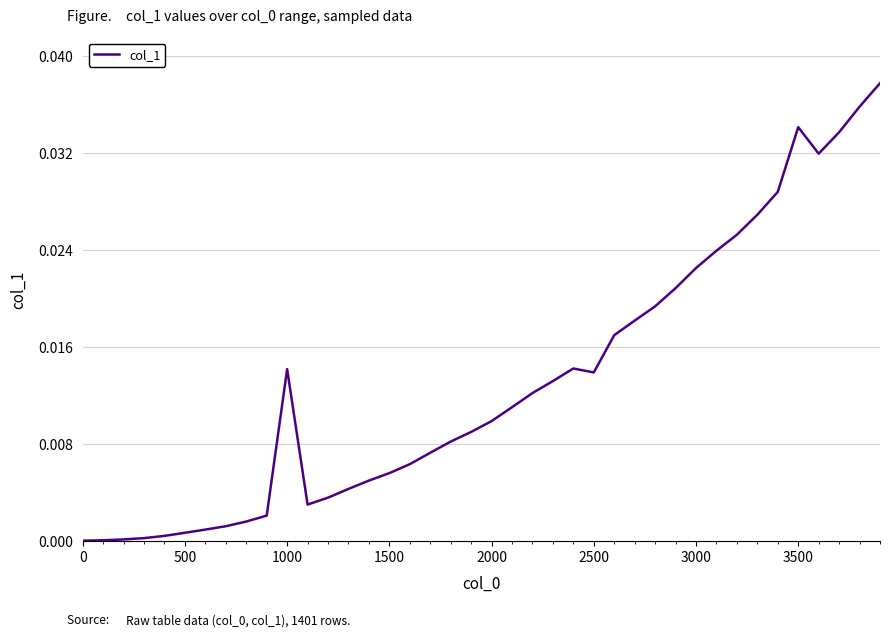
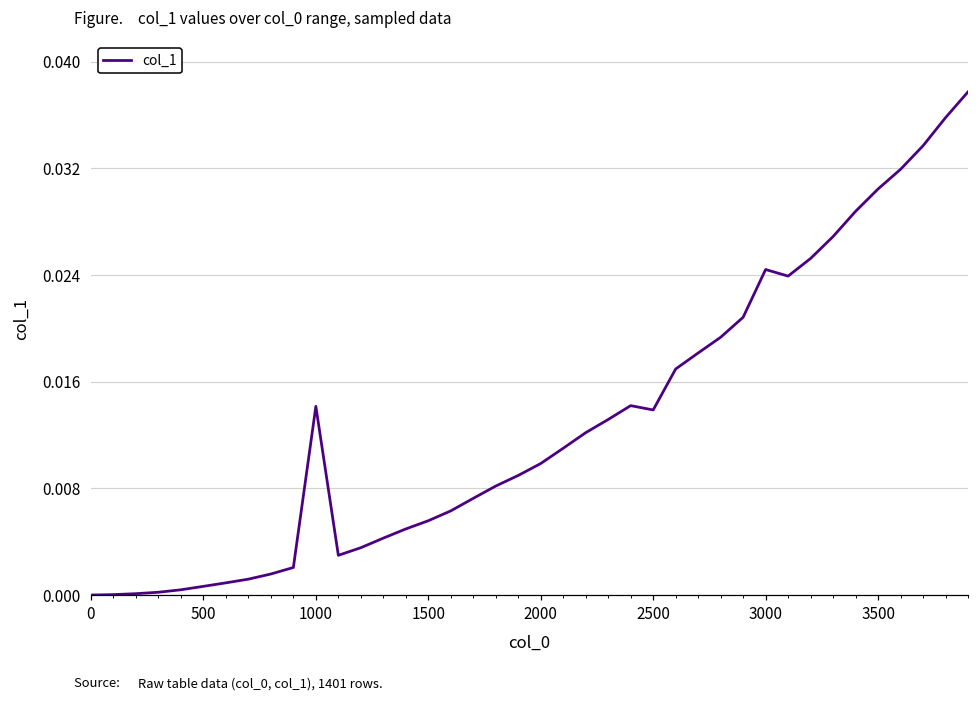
  {
    "0": 0.0000,
    "500": 0.0007,
    "1000": 0.0141,
    "1500": 0.0056,
    "2000": 0.0099,
    "2500": 0.0139,
-   "3000": 0.0225,
-   "3500": 0.0341
+   "3000": 0.0244,
+   "3500": 0.0304
  }
